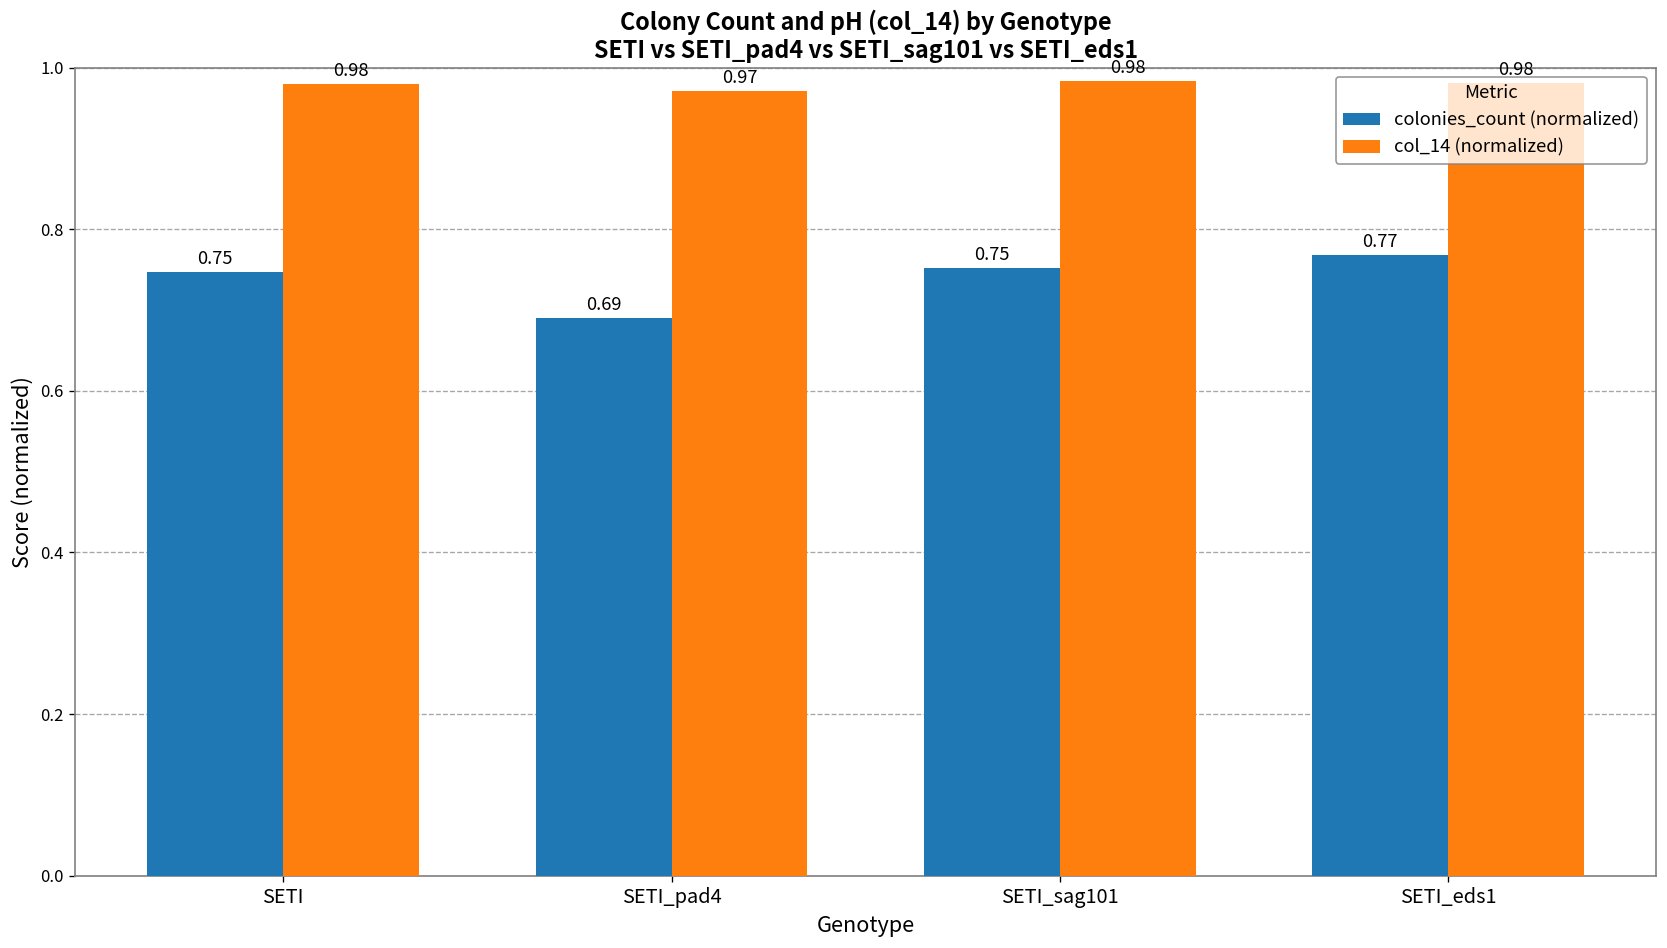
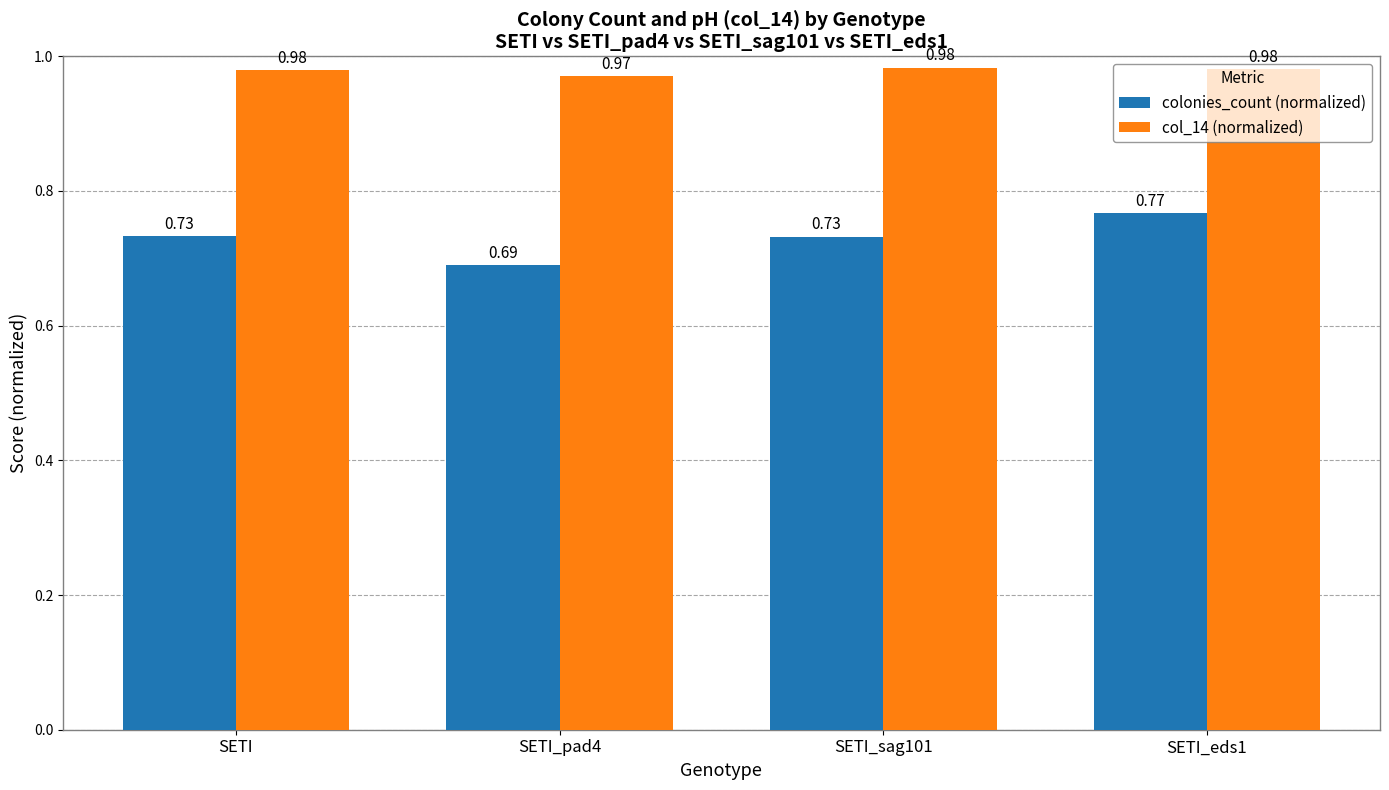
  {
    "colonies_count (normalized)": {
-     "SETI": 0.75,
+     "SETI": 0.73,
      "SETI_pad4": 0.69,
-     "SETI_sag101": 0.75,
+     "SETI_sag101": 0.73,
      "SETI_eds1": 0.77
    },
    "col_14 (normalized)": {
      "SETI": 0.98,
      "SETI_pad4": 0.97,
      "SETI_sag101": 0.98
    }
  }
